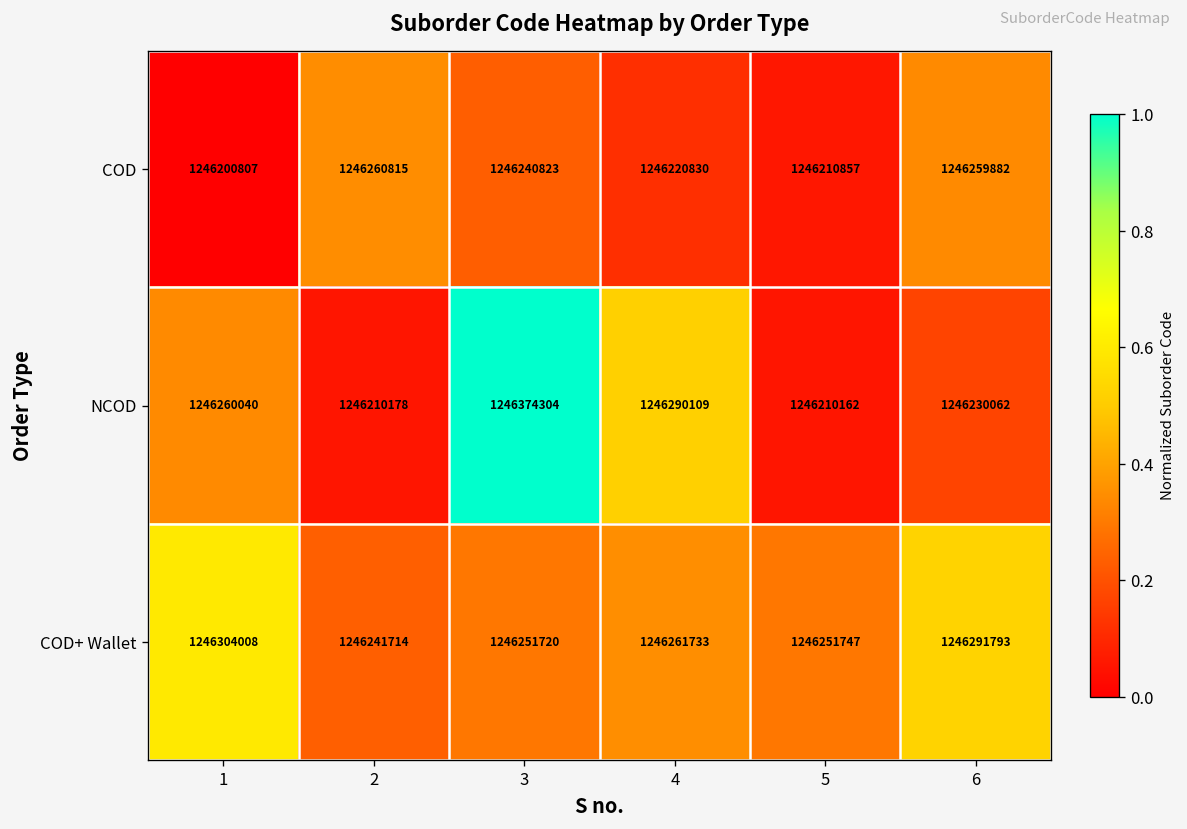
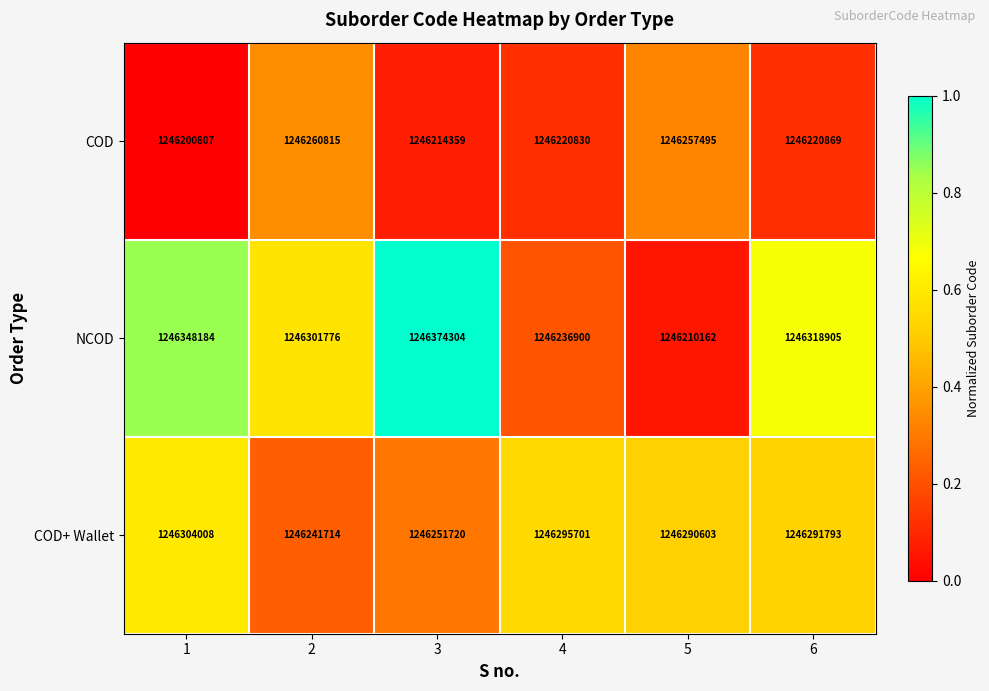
  {
    "COD": {
      "1": 1246200807,
      "2": 1246260815,
-     "3": 1246240823,
+     "3": 1246214359,
      "4": 1246220830,
-     "5": 1246210857,
-     "6": 1246259882
+     "5": 1246257495,
+     "6": 1246220869
    },
    "NCOD": {
-     "1": 1246260040,
-     "2": 1246210178,
+     "1": 1246348184,
+     "2": 1246301776,
      "3": 1246374304,
-     "4": 1246290109,
+     "4": 1246236900,
      "5": 1246210162,
-     "6": 1246230062
+     "6": 1246318905
    },
    "COD+ Wallet": {
      "1": 1246304008,
      "2": 1246241714,
      "3": 1246251720,
-     "4": 1246261733,
-     "5": 1246251747,
+     "4": 1246295701,
+     "5": 1246290603,
      "6": 1246291793
    }
  }
